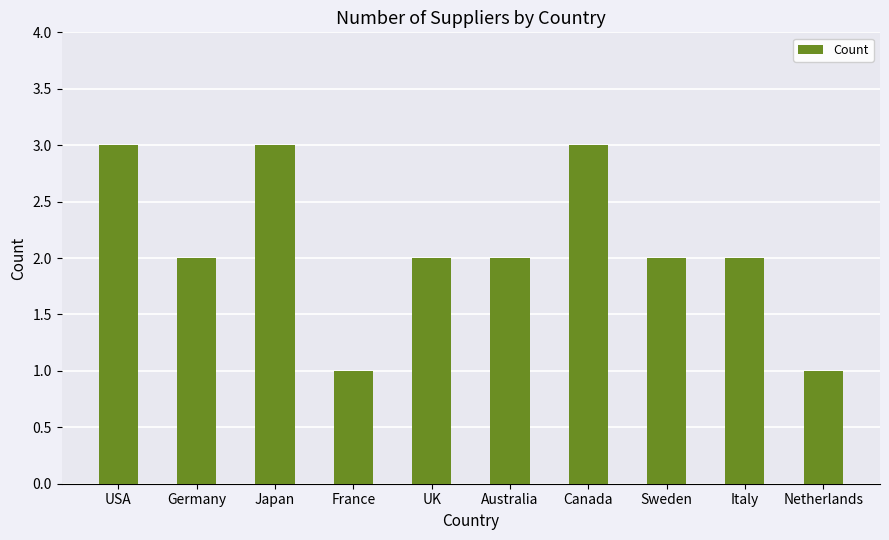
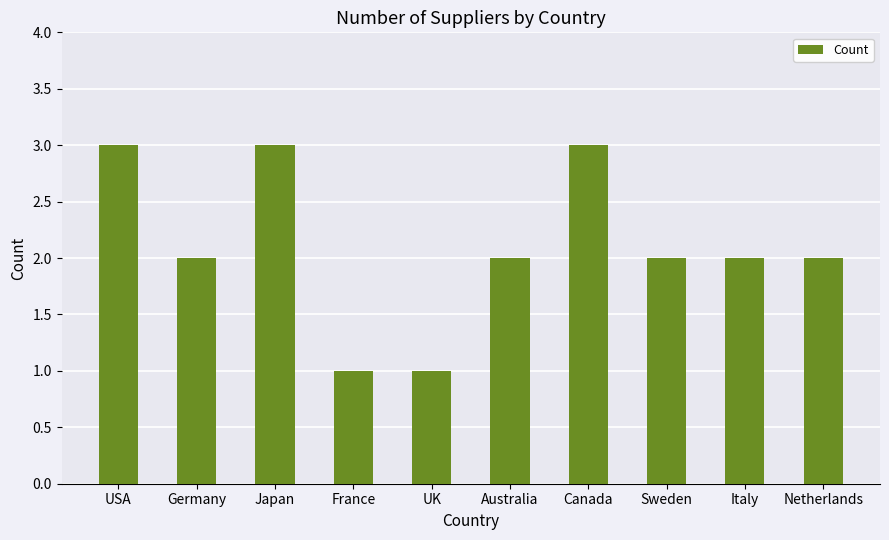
  {
    "USA": 3,
    "Germany": 2,
    "Japan": 3,
    "France": 1,
-   "UK": 2,
+   "UK": 1,
    "Australia": 2,
    "Canada": 3,
    "Sweden": 2,
    "Italy": 2,
-   "Netherlands": 1
+   "Netherlands": 2
  }
